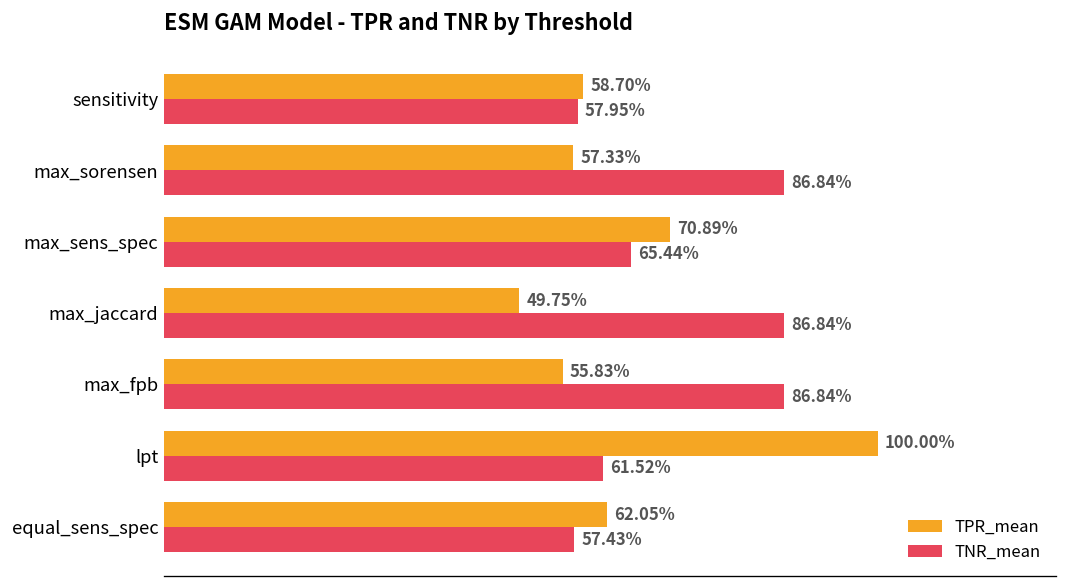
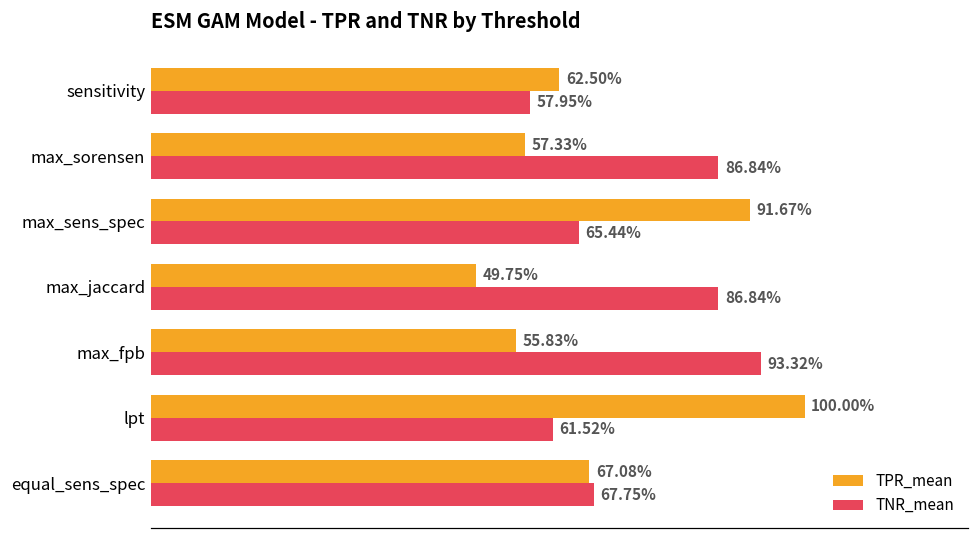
  {
    "TPR_mean": {
-     "sensitivity": "58.70%",
+     "sensitivity": "62.50%",
      "max_sorensen": "57.33%",
-     "max_sens_spec": "70.89%",
+     "max_sens_spec": "91.67%",
      "max_jaccard": "49.75%",
      "max_fpb": "55.83%",
      "lpt": "100.00%",
-     "equal_sens_spec": "62.05%"
+     "equal_sens_spec": "67.08%"
    },
    "TNR_mean": {
      "sensitivity": "57.95%",
      "max_sorensen": "86.84%",
      "max_sens_spec": "65.44%",
      "max_jaccard": "86.84%",
-     "max_fpb": "86.84%",
+     "max_fpb": "93.32%",
      "lpt": "61.52%",
-     "equal_sens_spec": "57.43%"
+     "equal_sens_spec": "67.75%"
    }
  }
